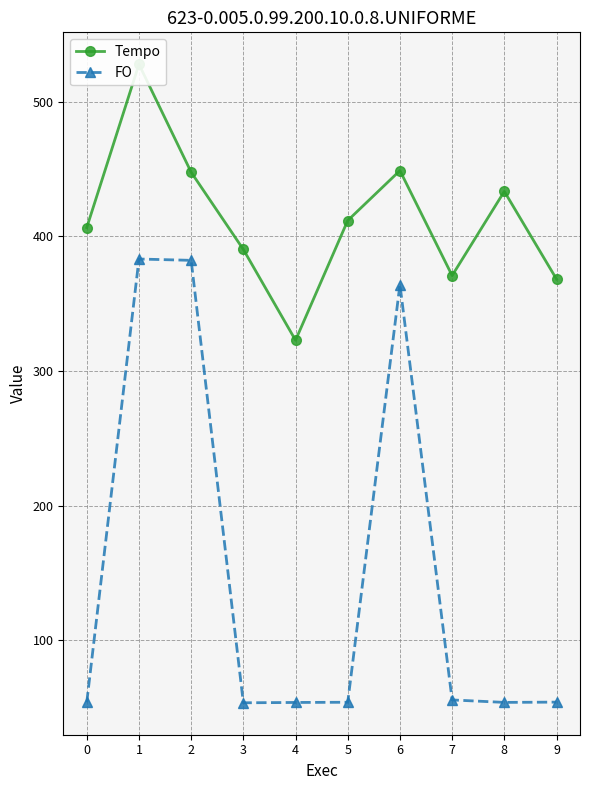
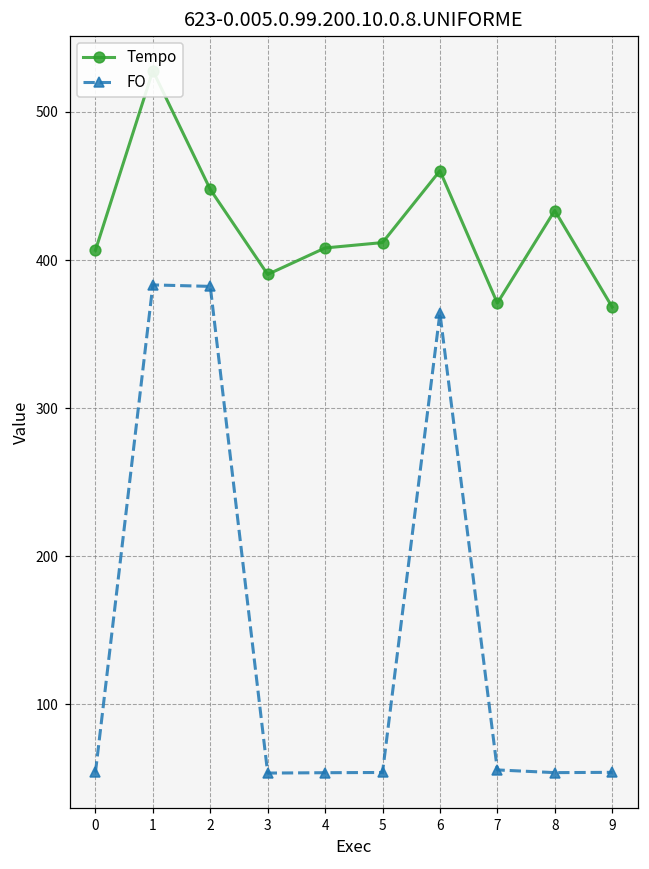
  {
    "Tempo": {
      "0": 407,
      "2": 448,
      "3": 390,
-     "4": 323,
+     "4": 408,
      "5": 412,
-     "6": 449,
+     "6": 460,
      "7": 371,
      "8": 433,
      "9": 368
    },
    "FO": {
      "0": 54,
      "1": 383,
      "2": 382,
      "3": 54,
      "4": 54,
      "5": 54,
      "6": 364,
      "7": 56,
      "8": 54,
      "9": 54
    }
  }
